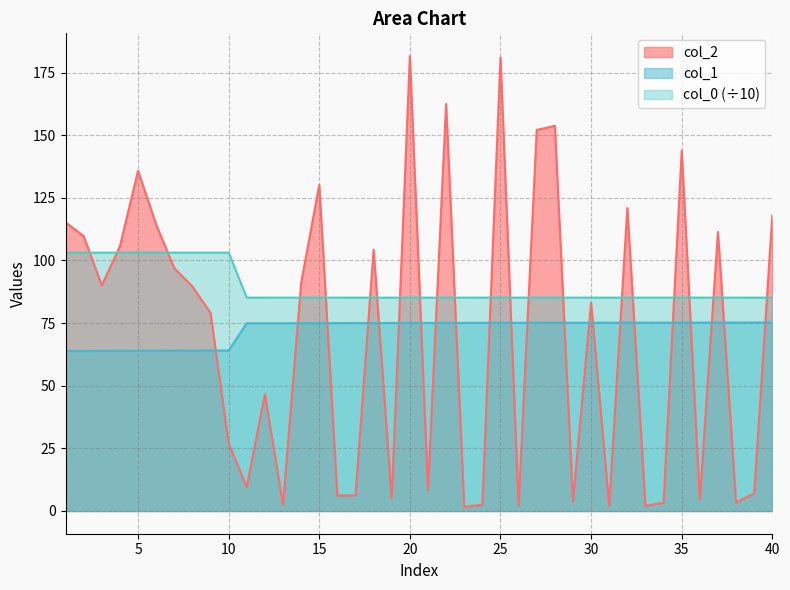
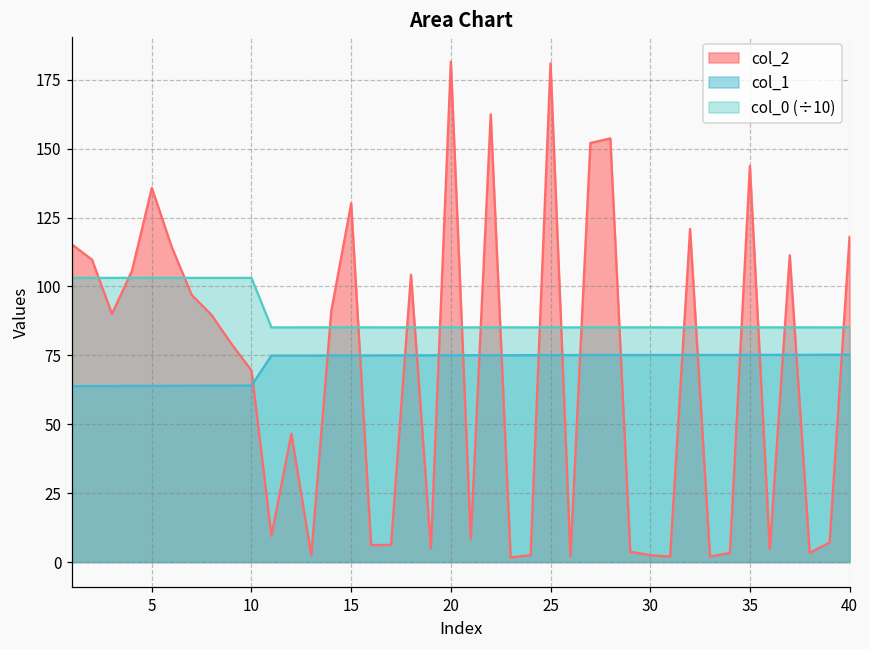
  {
    "col_2": {
      "5": 136,
-     "10": 27,
+     "10": 70,
      "15": 130,
      "20": 182,
      "25": 181,
-     "30": 83,
+     "30": 2,
      "35": 144,
      "40": 118
    }
  }
